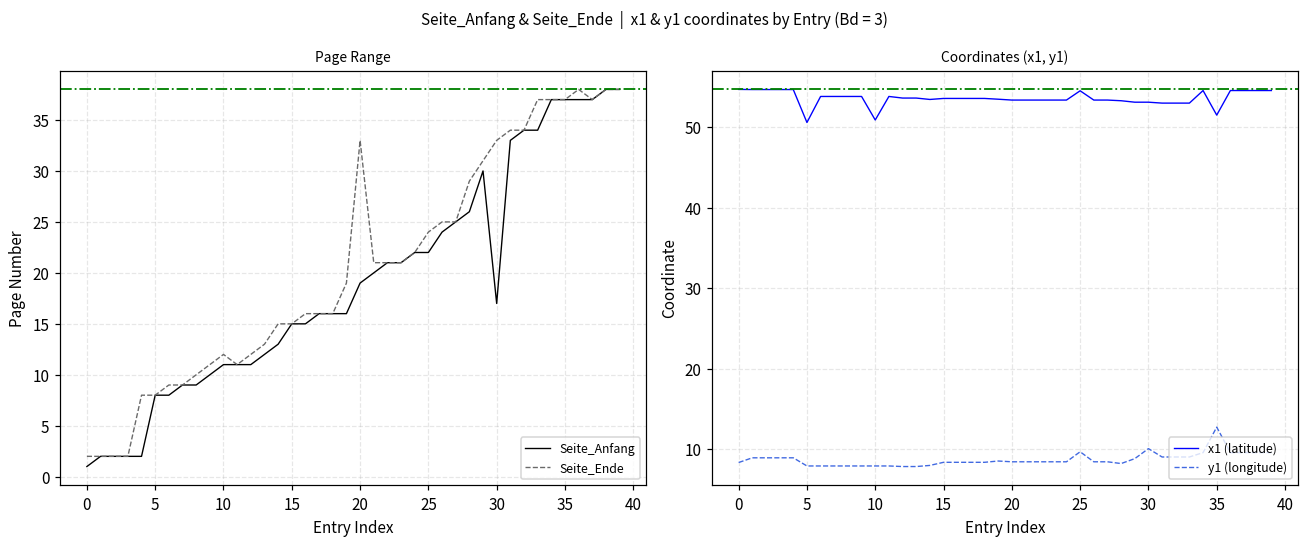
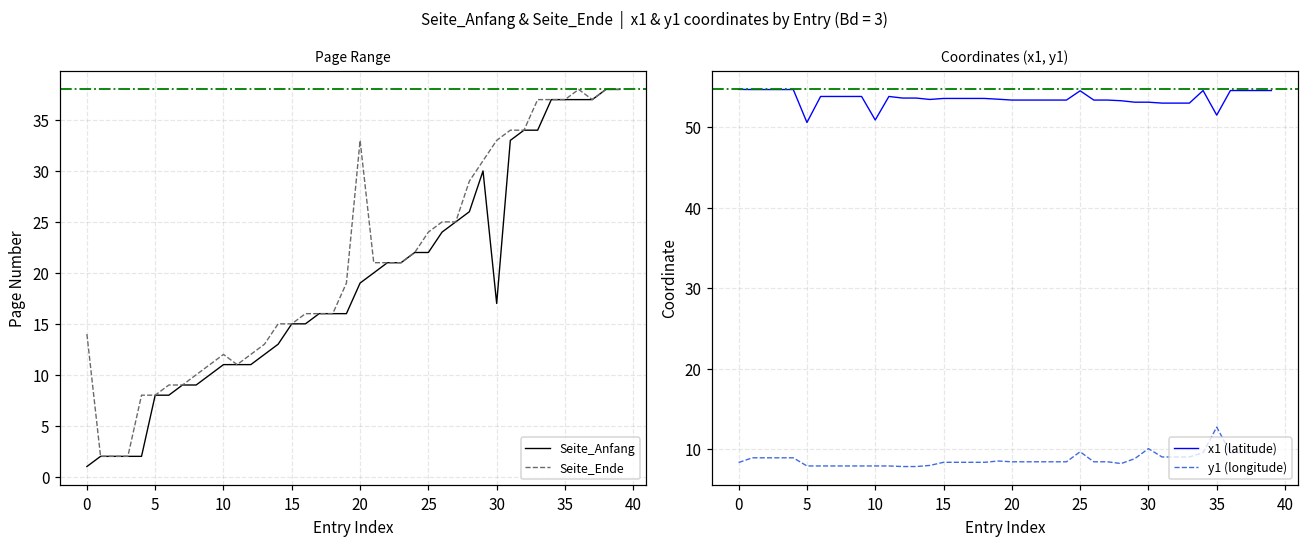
  {
    "Page Range": {
      "Seite_Anfang": {
        "0": 1,
        "10": 11,
        "20": 19,
        "25": 22,
        "30": 17
      },
      "Seite_Ende": {
-       "0": 2,
+       "0": 14,
        "10": 12,
        "20": 33,
        "25": 24,
        "30": 33
      }
    },
    "Coordinates (x1, y1)": {
      "x1 (latitude)": {
        "0": 55,
        "5": 51,
        "10": 51,
        "15": 54,
        "20": 53,
        "25": 54,
        "30": 53,
        "35": 51
      },
      "y1 (longitude)": {
        "0": 8,
        "5": 8,
        "10": 8,
        "15": 8,
        "20": 8,
        "25": 10,
        "30": 10,
        "35": 13
      }
    }
  }
